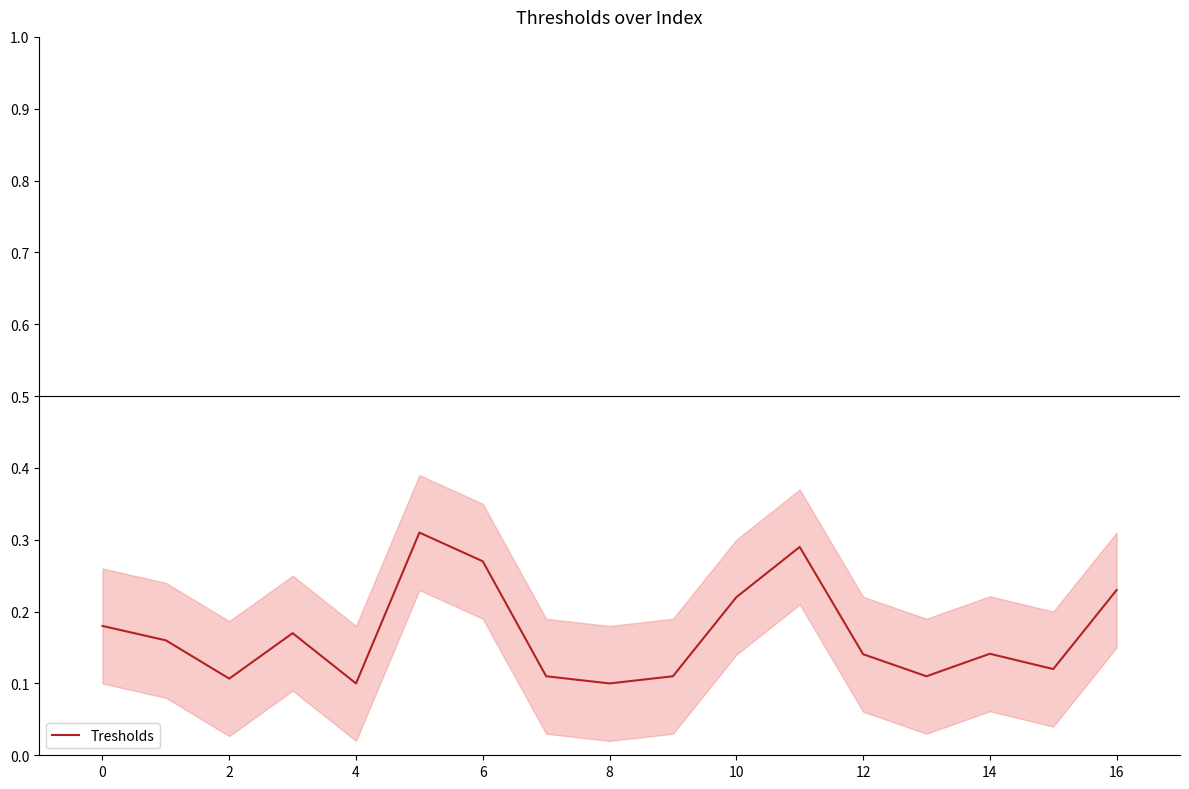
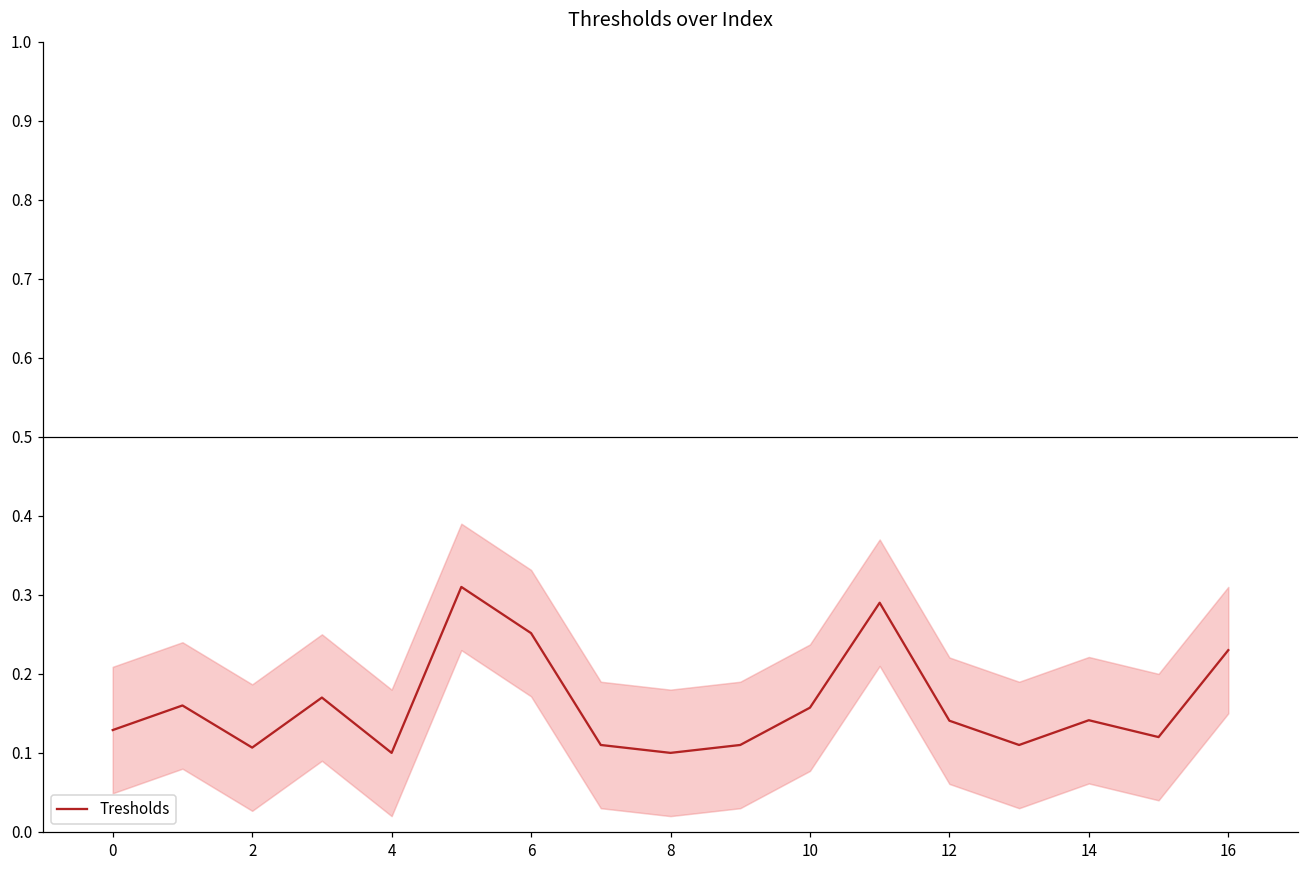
  {
    "Tresholds": {
-     "0": 0.18,
+     "0": 0.13,
      "2": 0.11,
      "4": 0.10,
-     "6": 0.27,
+     "6": 0.25,
      "8": 0.10,
-     "10": 0.22,
+     "10": 0.16,
      "12": 0.14,
      "14": 0.14,
      "16": 0.23
    }
  }
